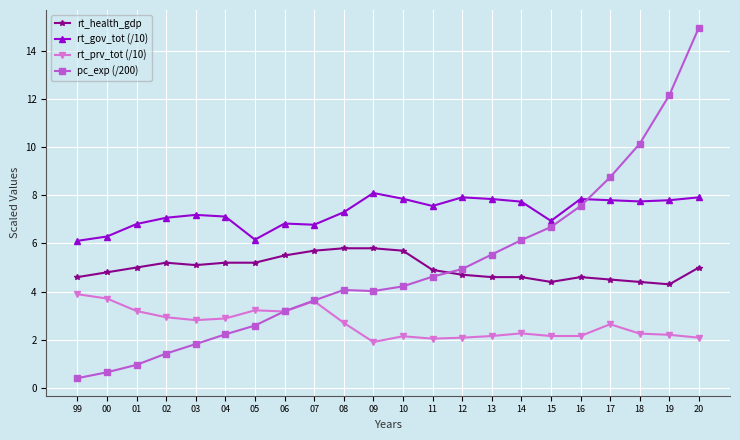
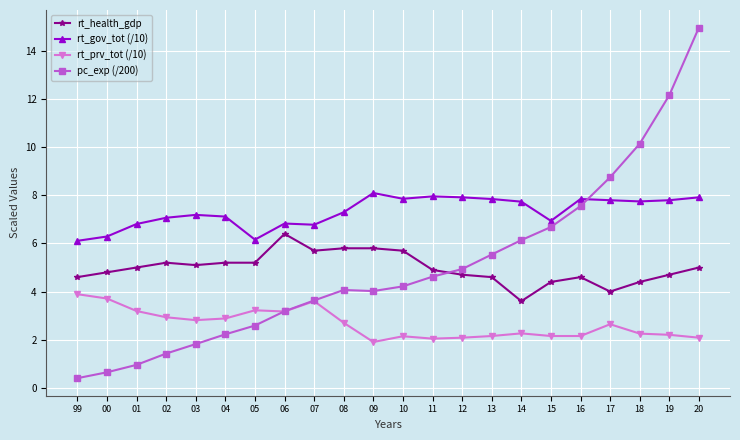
  {
    "rt_health_gdp": {
      "99": 4.6,
      "00": 4.8,
      "01": 5.0,
      "02": 5.2,
      "03": 5.1,
      "04": 5.2,
      "05": 5.2,
-     "06": 5.5,
+     "06": 6.4,
      "07": 5.7,
      "08": 5.8,
      "09": 5.8,
      "10": 5.7,
      "11": 4.9,
      "12": 4.7,
      "13": 4.6,
-     "14": 4.6,
+     "14": 3.6,
      "15": 4.4,
      "16": 4.6,
-     "17": 4.5,
+     "17": 4.0,
      "18": 4.4,
-     "19": 4.3,
+     "19": 4.7,
      "20": 5.0
    },
    "rt_gov_tot (/10)": {
      "99": 6.1,
      "00": 6.3,
      "01": 6.8,
      "02": 7.1,
      "03": 7.2,
      "04": 7.1,
      "05": 6.2,
      "06": 6.8,
      "07": 6.8,
      "08": 7.3,
      "09": 8.1,
      "10": 7.9,
-     "11": 7.6,
+     "11": 8.0,
      "12": 7.9,
      "13": 7.9,
      "14": 7.7,
      "15": 6.9,
      "16": 7.9,
      "17": 7.8,
      "18": 7.8,
      "19": 7.8,
      "20": 7.9
    }
  }
